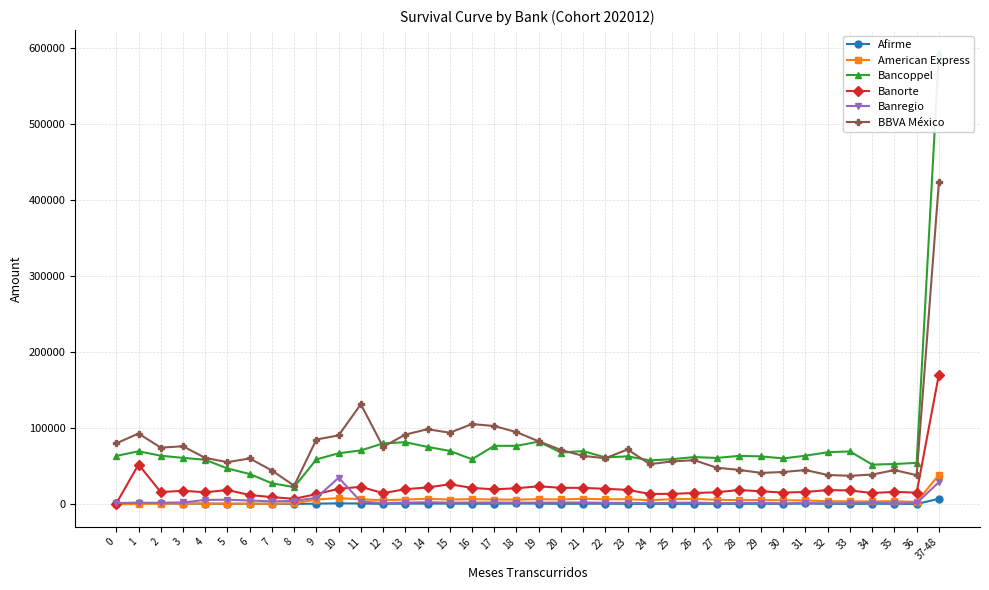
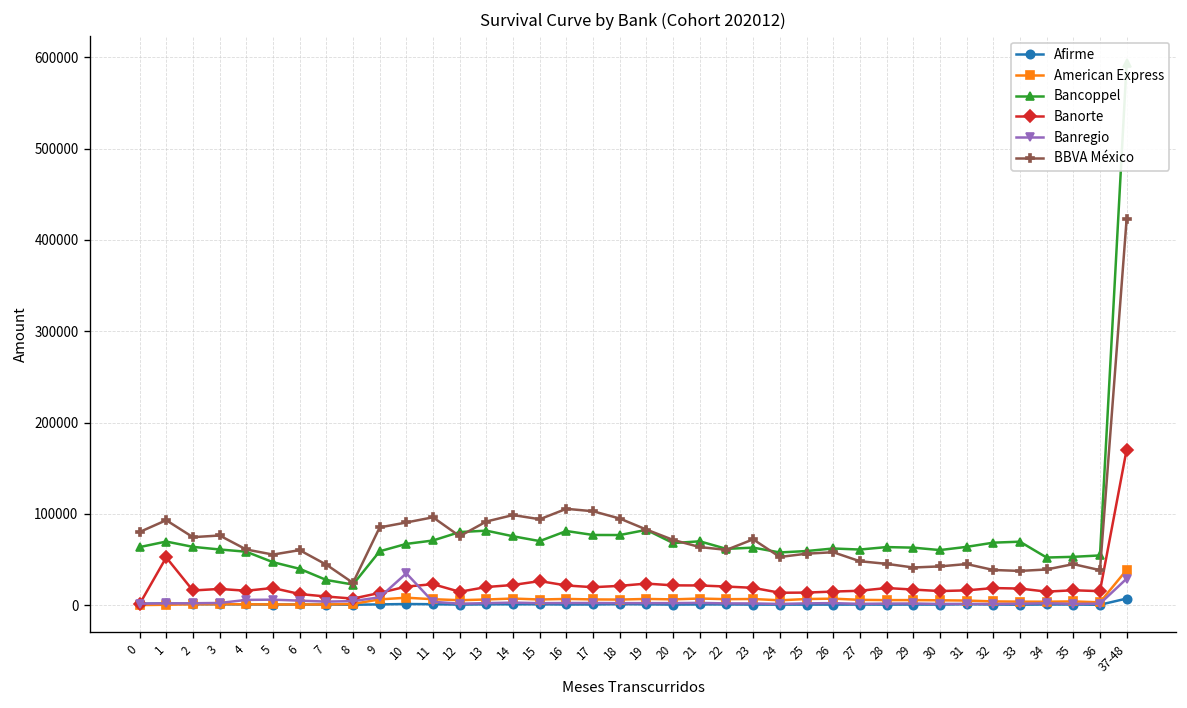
  {
    "Afirme": {
      "9": 0,
      "10": 0,
      "37-48": 10000
    },
    "American Express": {
      "10": 10000,
      "12": 10000,
      "13": 10000,
      "14": 10000,
      "15": 10000,
      "16": 10000,
      "17": 10000,
      "18": 10000,
      "19": 10000,
      "20": 10000,
      "21": 10000,
      "22": 10000,
      "23": 10000,
      "24": 10000,
      "25": 10000,
      "26": 10000,
      "27": 10000,
      "28": 10000,
      "29": 10000,
      "30": 10000,
      "31": 10000,
      "37-48": 40000
    },
    "Bancoppel": {
      "0": 60000,
      "1": 70000,
      "2": 60000,
      "3": 60000,
      "5": 50000,
      "6": 40000,
      "7": 30000,
      "9": 60000,
      "10": 70000,
      "11": 70000,
      "12": 80000,
      "13": 80000,
      "14": 80000,
      "15": 70000,
-     "16": 60000,
+     "16": 80000,
      "17": 80000,
      "18": 80000,
      "20": 70000,
      "21": 70000,
      "23": 60000,
      "24": 60000,
      "26": 60000,
      "27": 60000,
      "28": 60000,
      "29": 60000,
      "30": 60000,
      "31": 60000,
      "32": 70000,
      "33": 70000,
      "34": 50000,
      "35": 50000,
      "36": 50000
    },
    "Banorte": {
      "1": 50000,
      "2": 20000,
      "3": 20000,
      "4": 20000,
      "5": 20000,
      "6": 10000,
      "7": 10000,
      "9": 10000,
      "10": 20000,
      "11": 20000,
      "12": 10000,
      "13": 20000,
      "14": 20000,
      "15": 30000,
      "16": 20000,
      "17": 20000,
      "18": 20000,
      "19": 20000,
      "20": 20000,
      "21": 20000,
      "22": 20000,
      "23": 20000,
      "24": 10000,
      "25": 10000,
      "26": 10000,
      "27": 20000,
      "28": 20000,
      "29": 20000,
      "30": 20000,
      "31": 20000,
      "32": 20000,
      "33": 20000,
      "34": 10000,
      "35": 20000,
      "36": 20000,
      "37-48": 170000
    },
    "Banregio": {
      "4": 10000,
      "5": 10000,
      "6": 0,
      "10": 30000,
      "37-48": 30000
    },
    "BBVA México": {
      "0": 80000,
      "1": 90000,
      "2": 70000,
      "3": 80000,
      "5": 60000,
      "6": 60000,
      "7": 40000,
      "9": 90000,
      "10": 90000,
-     "11": 130000,
+     "11": 100000,
      "12": 80000,
      "13": 90000,
      "14": 100000,
      "15": 90000,
      "16": 110000,
      "17": 100000,
      "18": 90000,
      "20": 70000,
      "21": 60000,
      "23": 70000,
      "24": 50000,
      "26": 60000,
      "27": 50000,
      "28": 50000,
      "29": 40000,
      "30": 40000,
      "31": 40000,
      "32": 40000,
      "33": 40000,
      "34": 40000,
      "35": 40000,
      "36": 40000,
      "37-48": 420000
    }
  }
